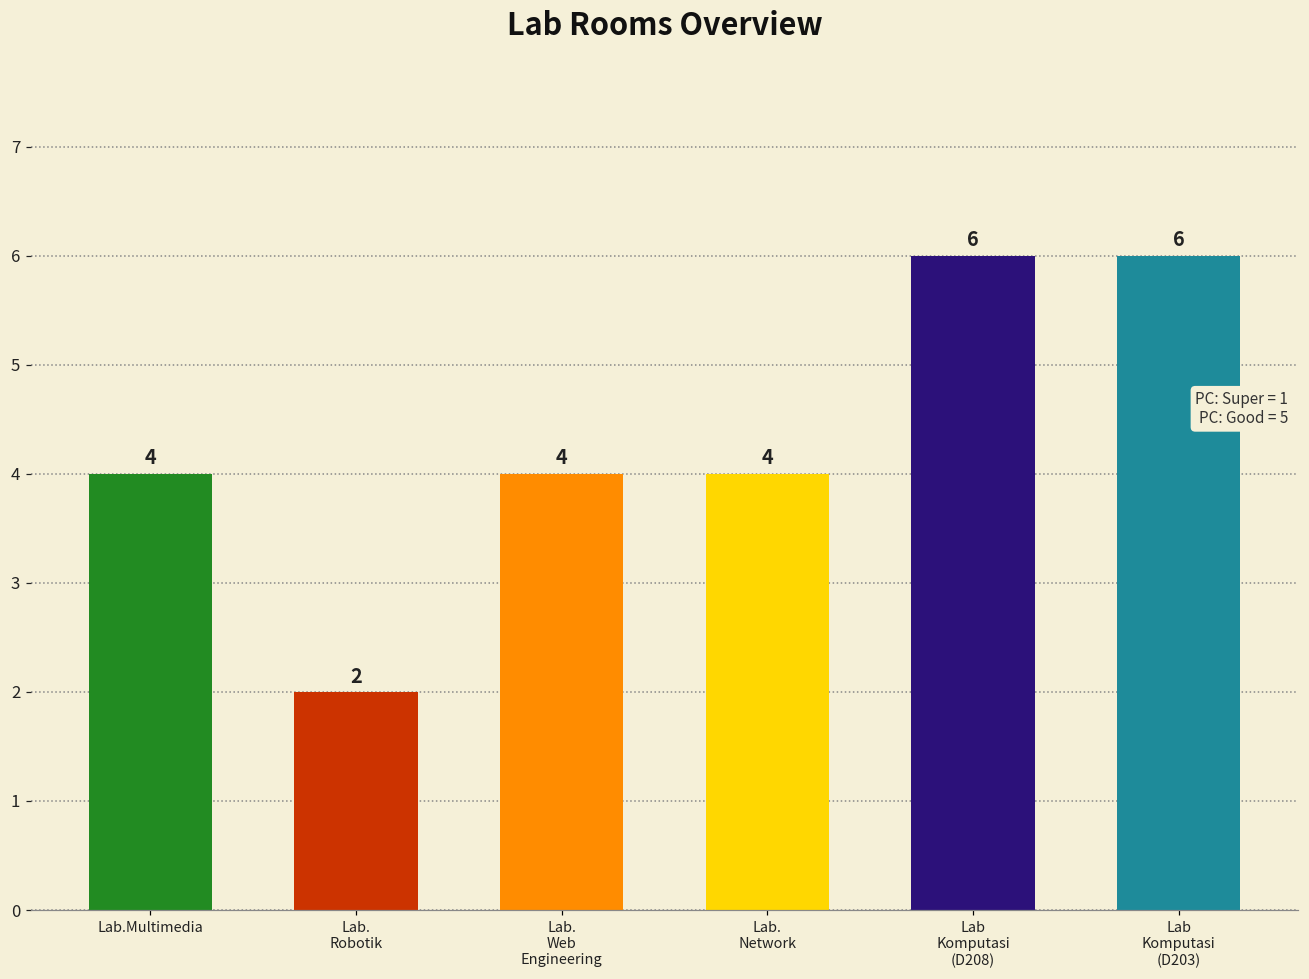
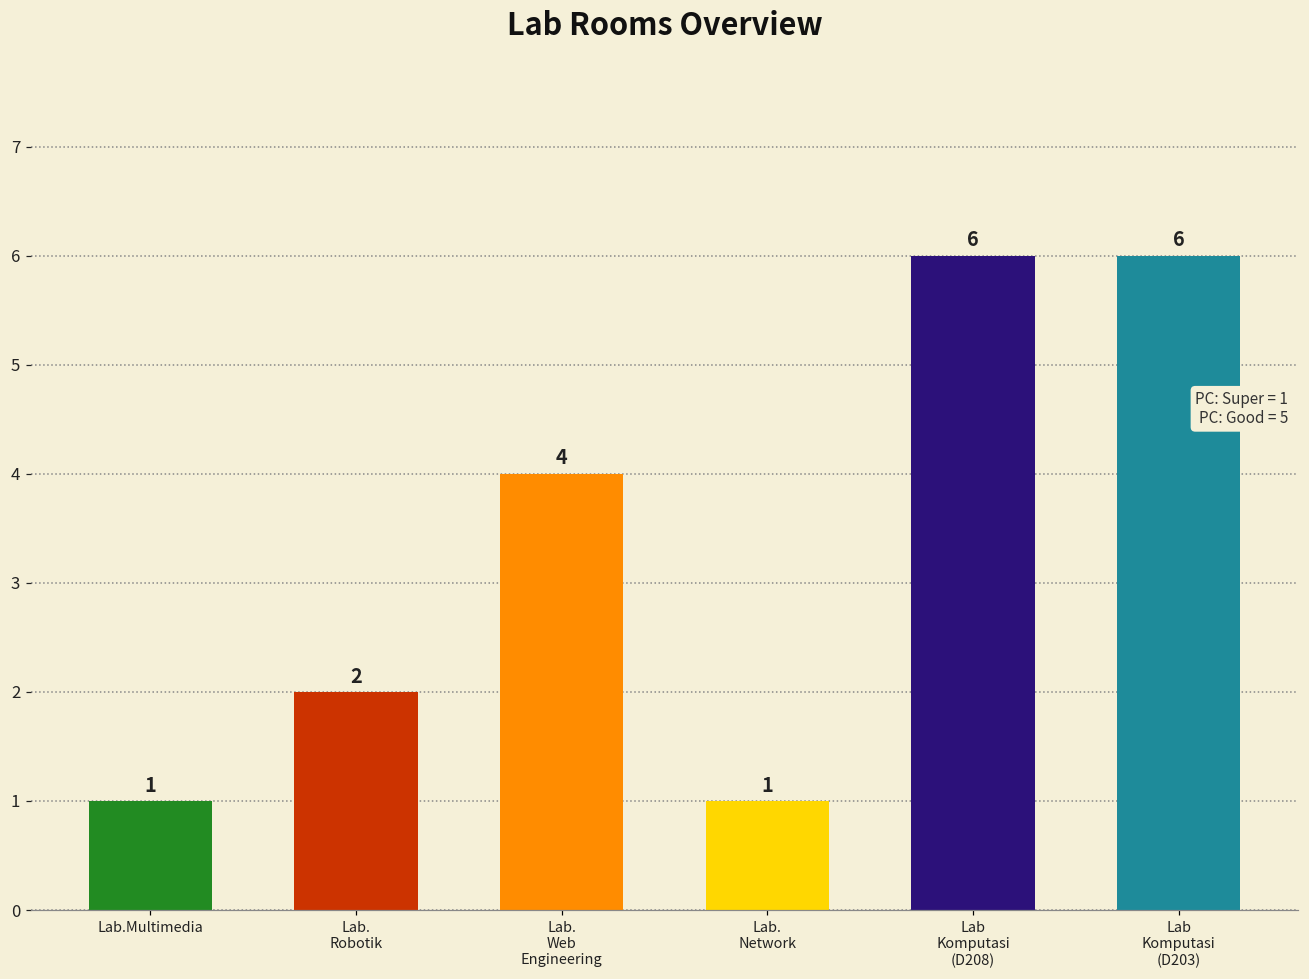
  {
-   "Lab.Multimedia": 4,
+   "Lab.Multimedia": 1,
    "Lab. Robotik": 2,
    "Lab. Web Engineering": 4,
-   "Lab. Network": 4,
+   "Lab. Network": 1,
    "Lab Komputasi (D208)": 6,
    "Lab Komputasi (D203)": 6
  }
